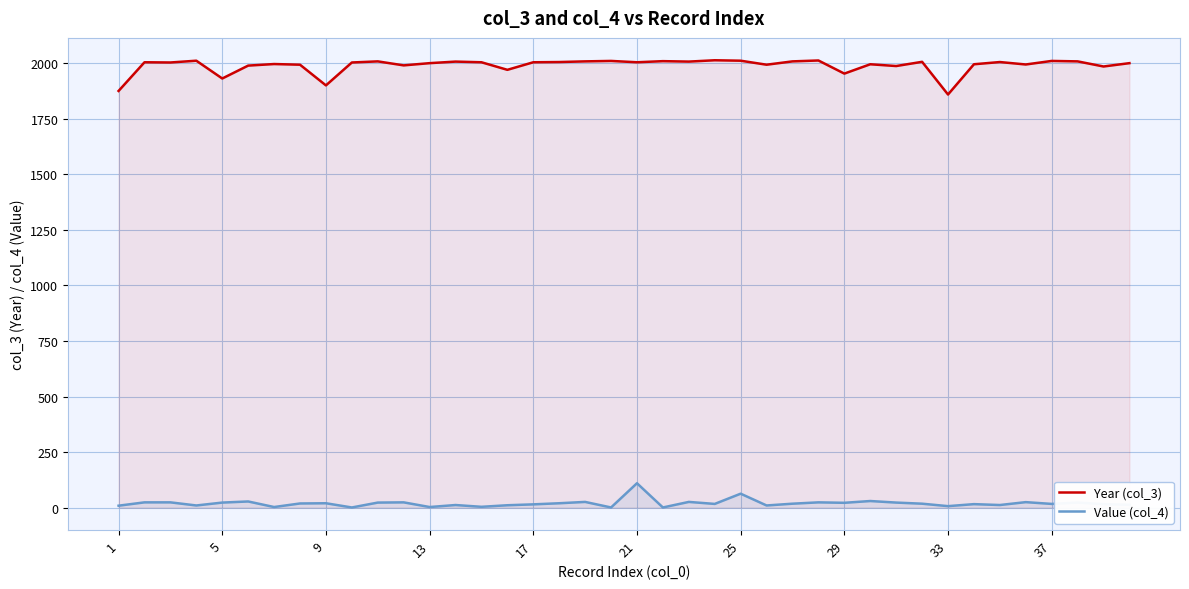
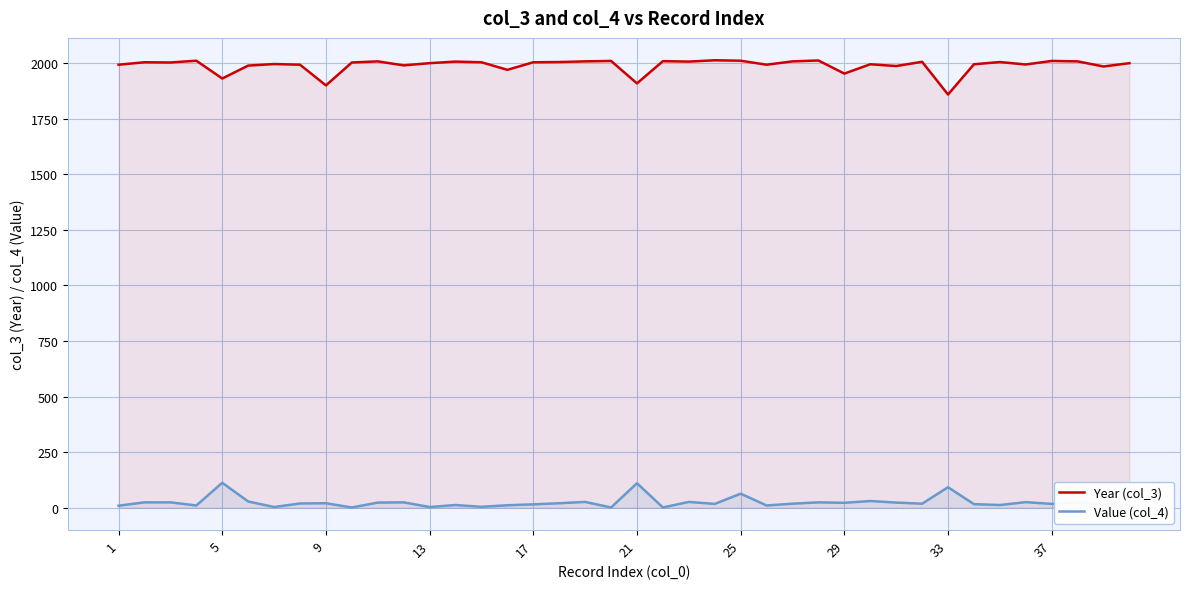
  {
    "Year (col_3)": {
-     "1": 1870,
+     "1": 1990,
      "5": 1930,
      "9": 1900,
      "13": 2000,
      "17": 2000,
-     "21": 2000,
+     "21": 1910,
      "25": 2010,
      "29": 1950,
      "33": 1860,
      "37": 2010
    },
    "Value (col_4)": {
      "1": 10,
-     "5": 20,
+     "5": 110,
      "9": 20,
      "13": 0,
      "17": 20,
      "21": 110,
      "25": 60,
      "29": 20,
-     "33": 10,
+     "33": 90,
      "37": 20
    }
  }
